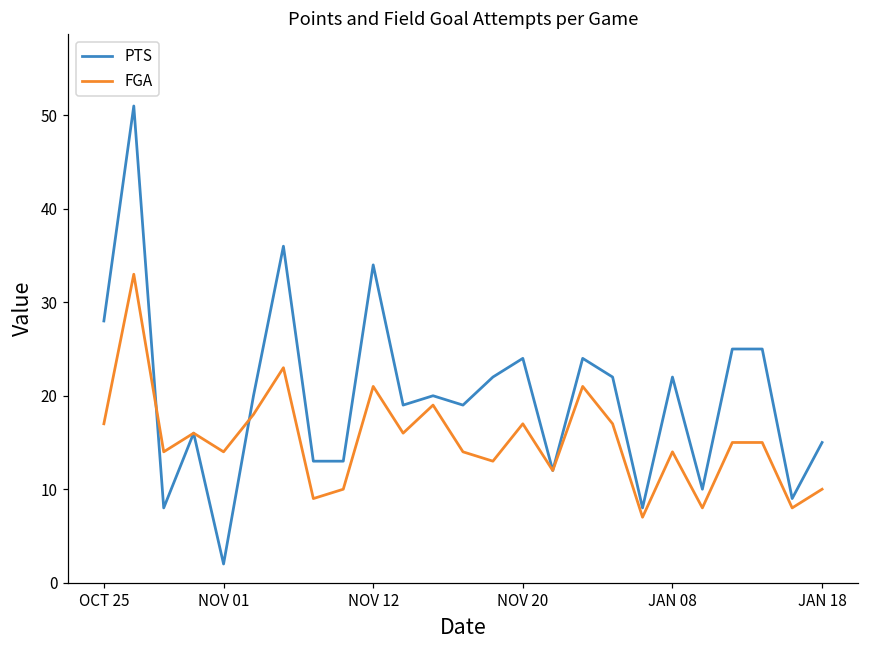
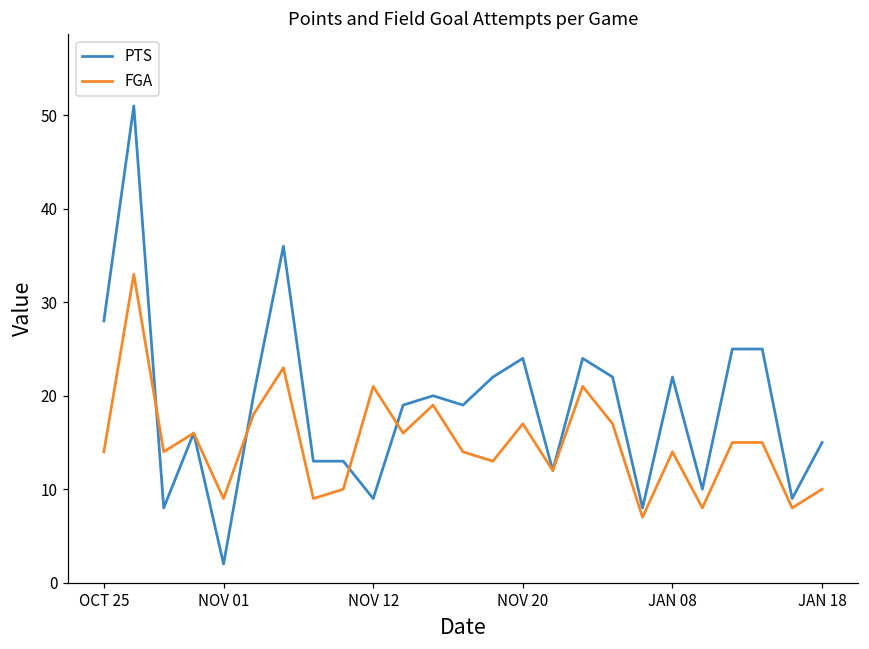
  {
    "PTS": {
      "OCT 25": 28,
      "NOV 01": 2,
-     "NOV 12": 34,
+     "NOV 12": 9,
      "NOV 20": 24,
      "JAN 08": 22,
      "JAN 18": 15
    },
    "FGA": {
-     "OCT 25": 17,
-     "NOV 01": 14,
+     "OCT 25": 14,
+     "NOV 01": 9,
      "NOV 12": 21,
      "NOV 20": 17,
      "JAN 08": 14,
      "JAN 18": 10
    }
  }
